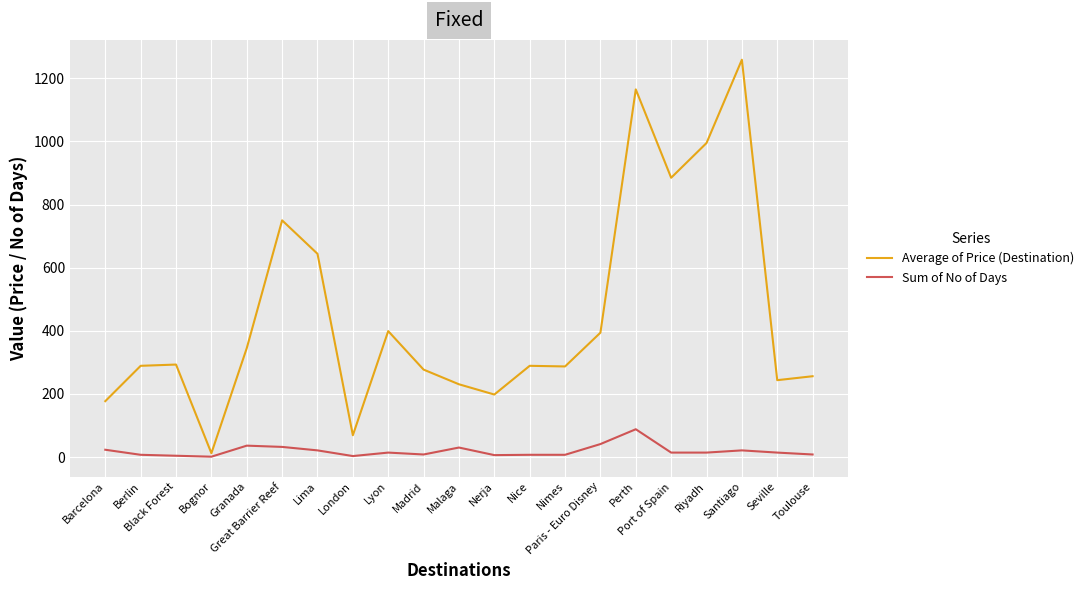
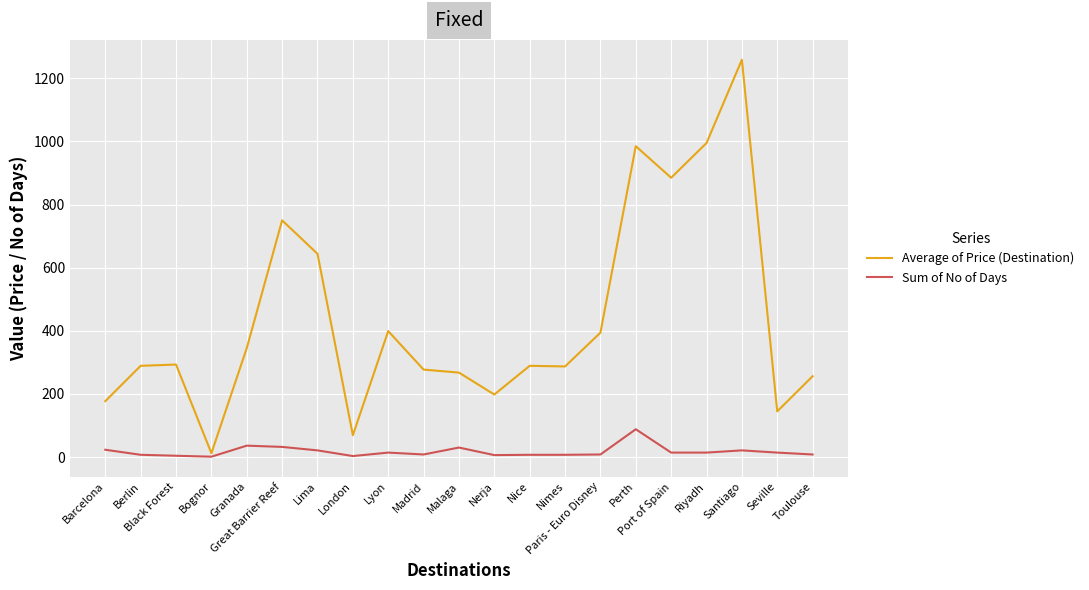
  {
    "Average of Price (Destination)": {
      "Barcelona": 180,
      "Berlin": 290,
      "Black Forest": 290,
      "Bognor": 10,
      "Granada": 350,
      "Great Barrier Reef": 750,
      "Lima": 640,
      "London": 70,
      "Lyon": 400,
      "Madrid": 280,
-     "Malaga": 230,
+     "Malaga": 270,
      "Nerja": 200,
      "Nice": 290,
      "Nimes": 290,
      "Paris - Euro Disney": 390,
-     "Perth": 1170,
+     "Perth": 990,
      "Port of Spain": 890,
      "Riyadh": 1000,
      "Santiago": 1260,
-     "Seville": 240,
+     "Seville": 140,
      "Toulouse": 260
    },
    "Sum of No of Days": {
      "Barcelona": 20,
      "Berlin": 10,
      "Black Forest": 0,
      "Bognor": 0,
      "Granada": 40,
      "Great Barrier Reef": 30,
      "Lima": 20,
      "London": 0,
      "Lyon": 10,
      "Madrid": 10,
      "Malaga": 30,
      "Nerja": 10,
      "Nice": 10,
      "Nimes": 10,
-     "Paris - Euro Disney": 40,
+     "Paris - Euro Disney": 10,
      "Perth": 90,
      "Port of Spain": 10,
      "Riyadh": 10,
      "Santiago": 20,
      "Seville": 10,
      "Toulouse": 10
    }
  }
